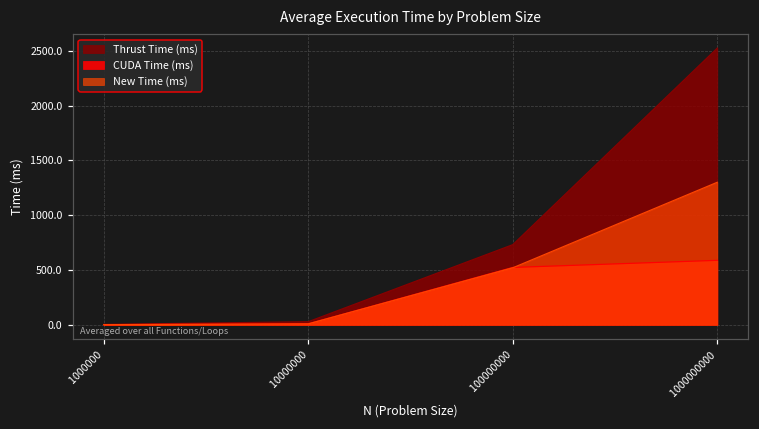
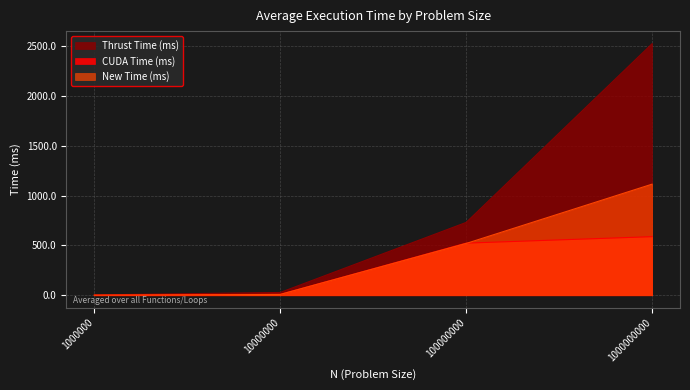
  {
    "Thrust Time (ms)": {
      "100000000": 700,
      "1000000000": 2500
    },
    "CUDA Time (ms)": {
      "1000000000": 600
    },
    "New Time (ms)": {
-     "1000000000": 1300
+     "1000000000": 1100
    }
  }
